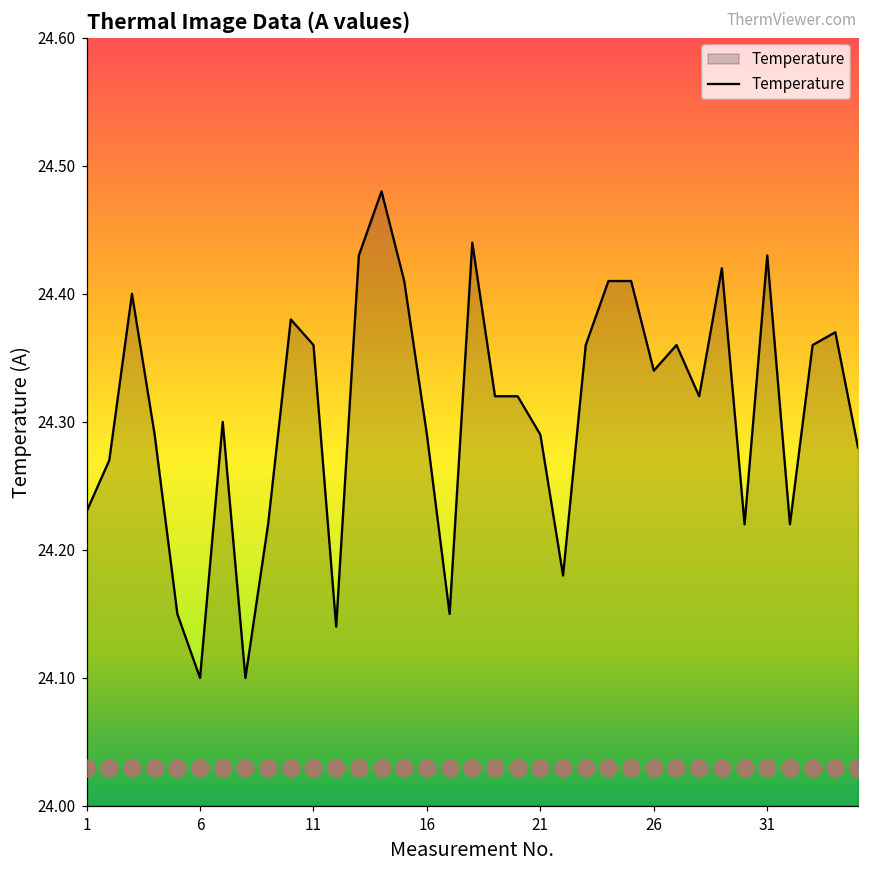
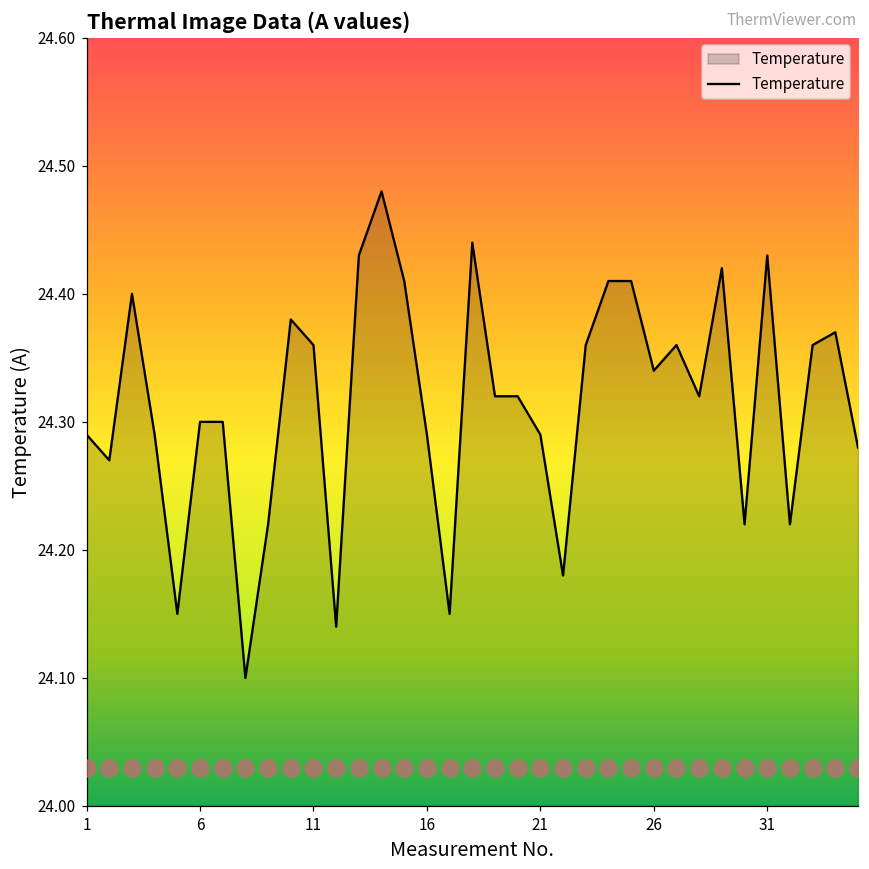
  {
    "Temperature": {
-     "1": 24.23,
-     "6": 24.1,
+     "1": 24.29,
+     "6": 24.3,
      "11": 24.36,
      "16": 24.29,
      "21": 24.29,
      "26": 24.34,
      "31": 24.43
    }
  }
